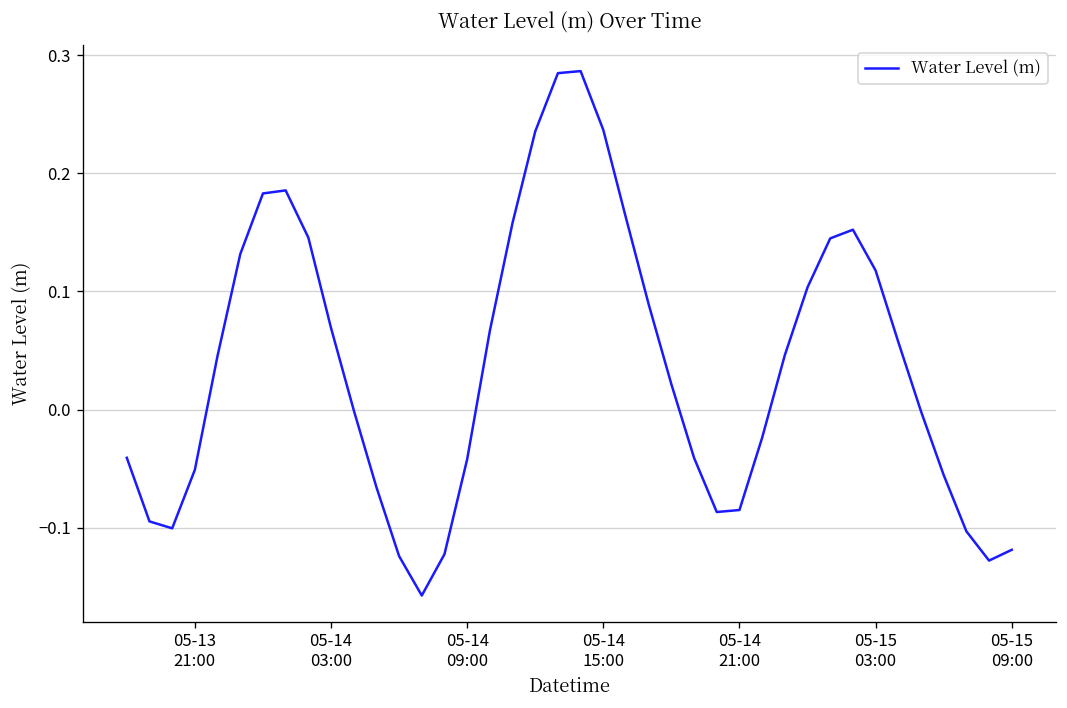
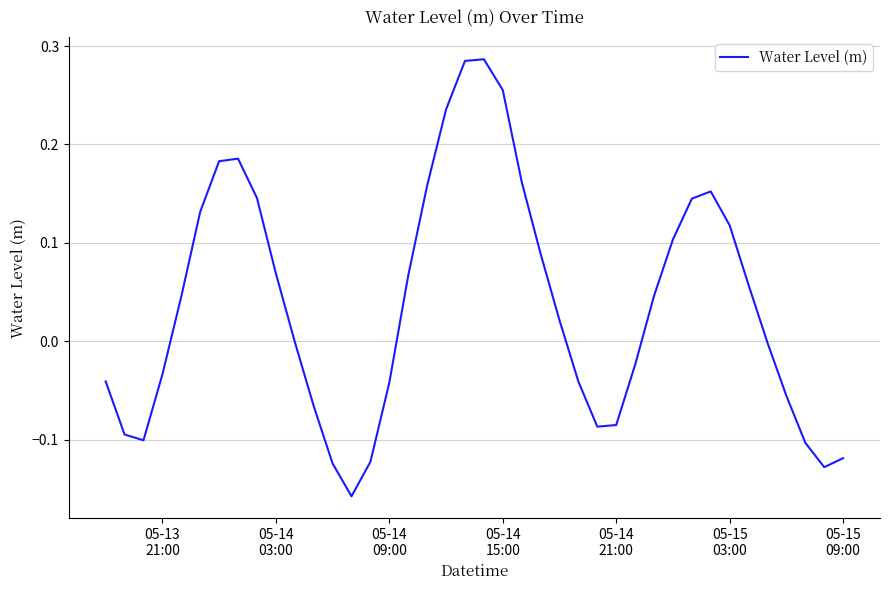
  {
-   "05-13 21:00": -0.05,
+   "05-13 21:00": -0.03,
    "05-14 03:00": 0.07,
    "05-14 09:00": -0.04,
-   "05-14 15:00": 0.24,
+   "05-14 15:00": 0.26,
    "05-14 21:00": -0.09,
    "05-15 03:00": 0.12,
    "05-15 09:00": -0.12
  }
